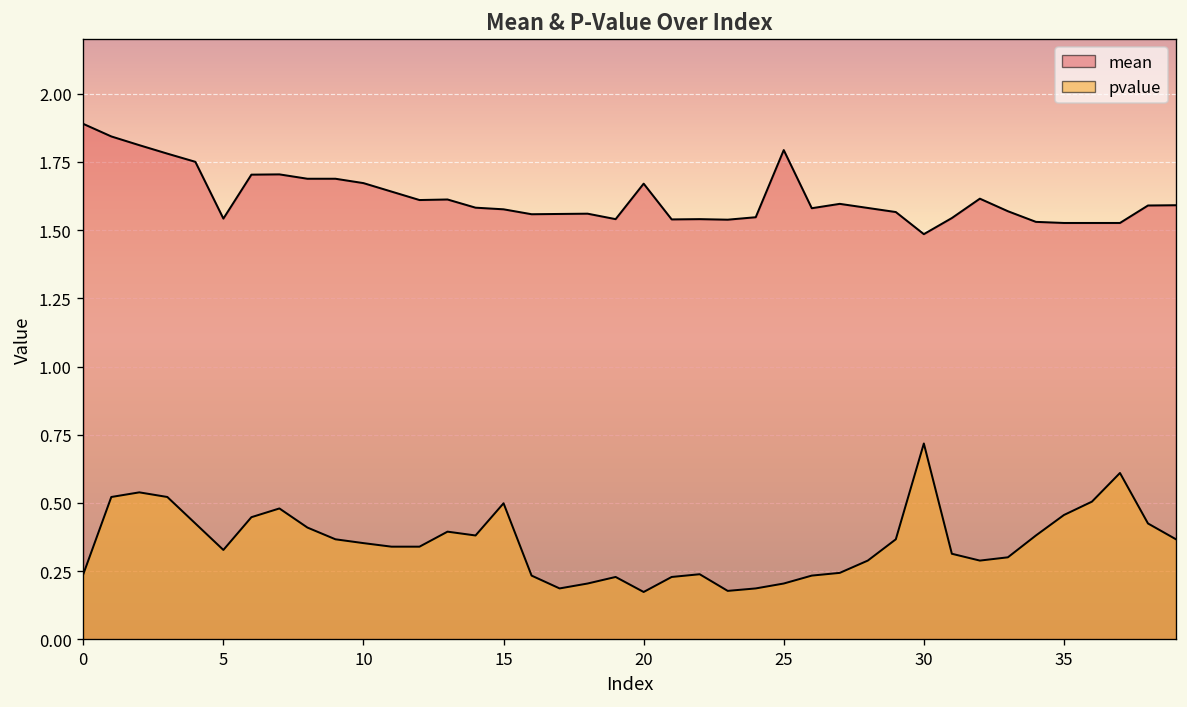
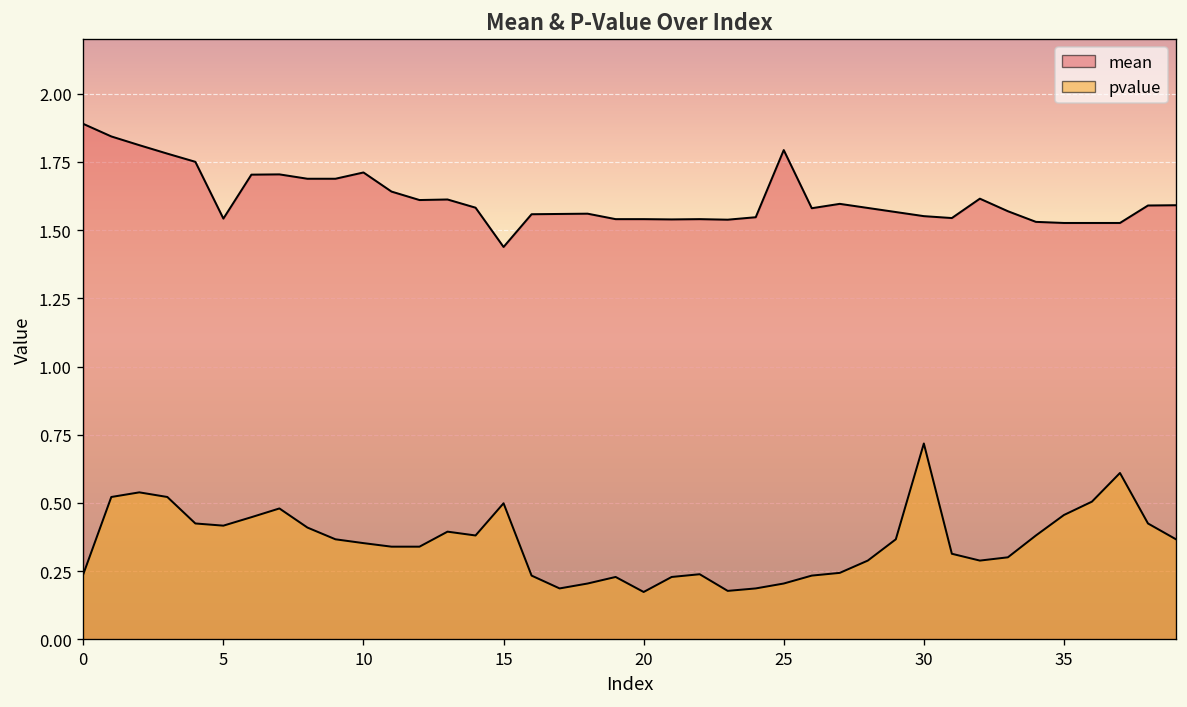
  {
    "mean": {
      "0": 1.89,
      "5": 1.54,
-     "10": 1.67,
-     "15": 1.58,
-     "20": 1.67,
+     "10": 1.71,
+     "15": 1.44,
+     "20": 1.54,
      "25": 1.79,
-     "30": 1.49,
+     "30": 1.55,
      "35": 1.53
    },
    "pvalue": {
      "0": 0.24,
-     "5": 0.33,
+     "5": 0.42,
      "10": 0.35,
      "15": 0.50,
      "20": 0.17,
      "25": 0.21,
      "30": 0.72,
      "35": 0.46
    }
  }
